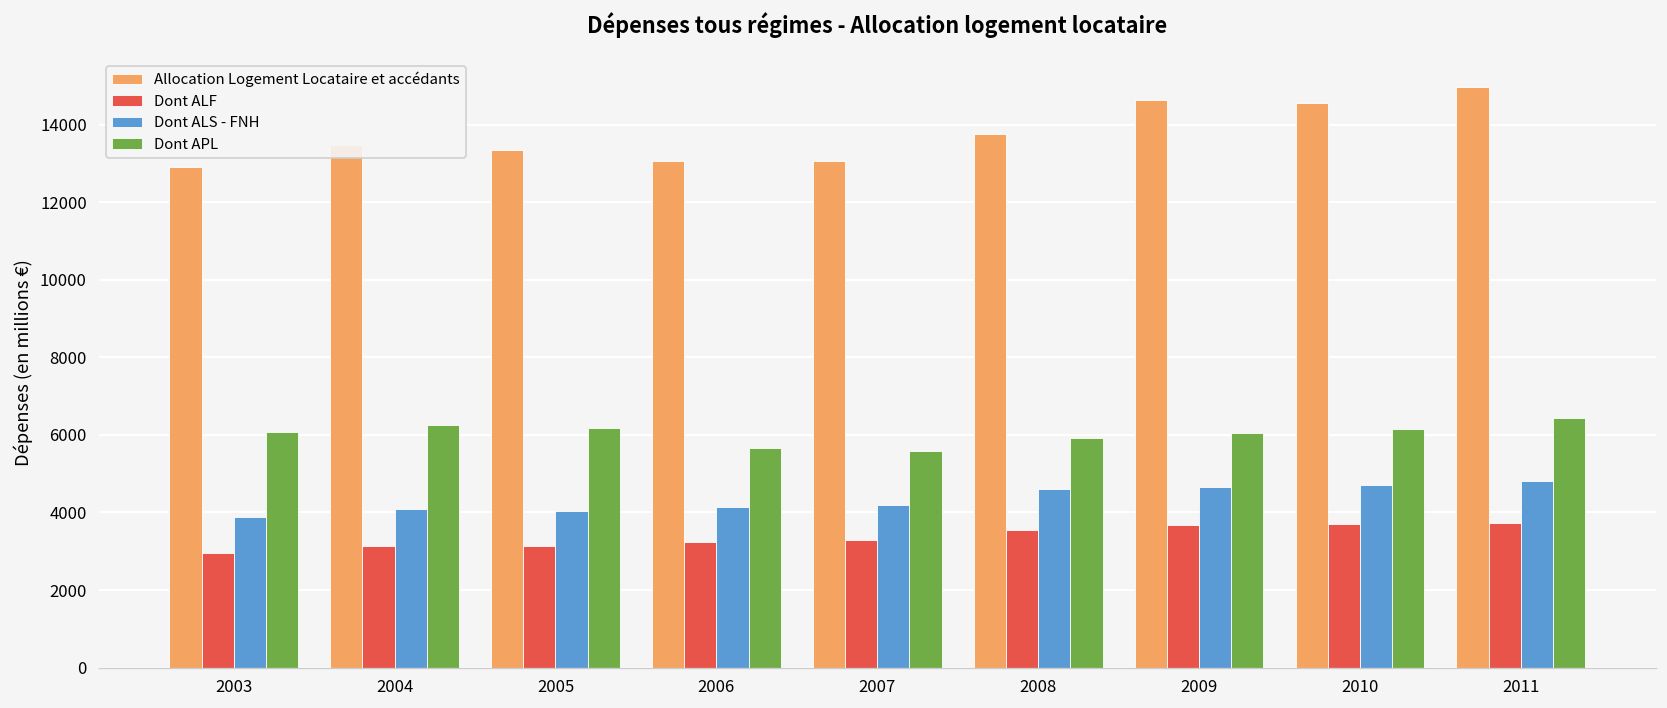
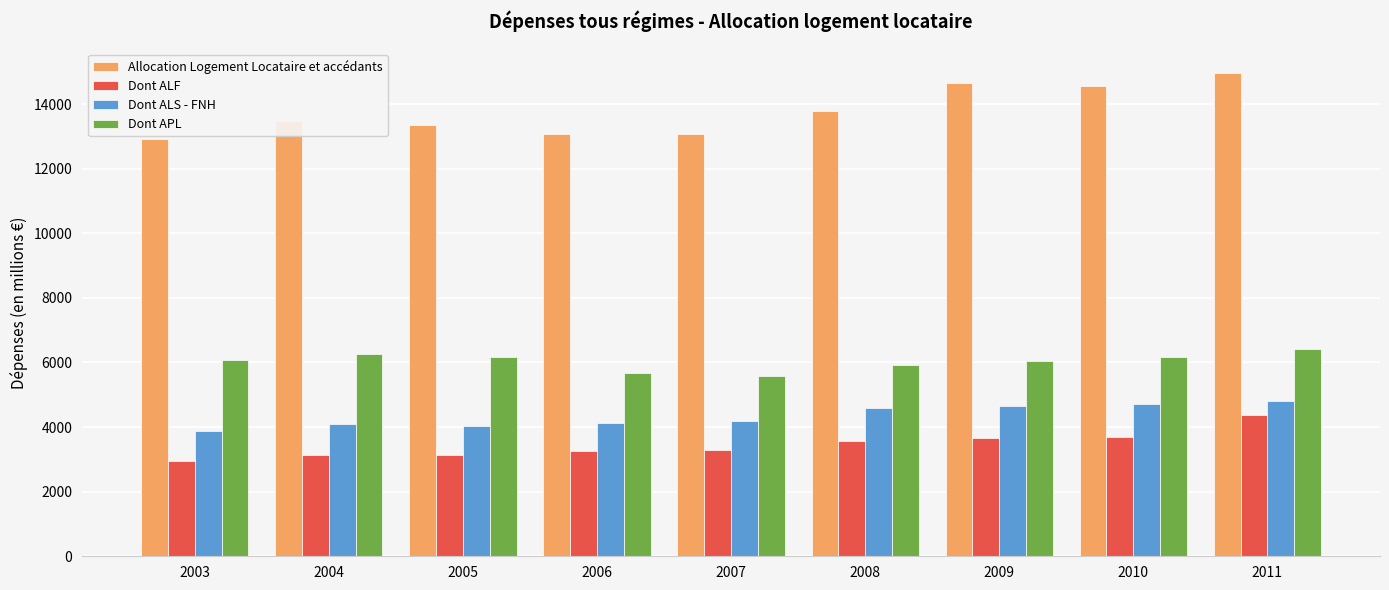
  {
    "Allocation Logement Locataire et accédants": {
      "2003": 12900,
      "2005": 13400,
      "2006": 13100,
      "2007": 13100,
      "2008": 13800,
      "2009": 14600,
      "2010": 14600,
      "2011": 15000
    },
    "Dont ALF": {
      "2003": 3000,
      "2004": 3100,
      "2005": 3100,
      "2006": 3200,
      "2007": 3300,
      "2008": 3600,
      "2009": 3700,
      "2010": 3700,
-     "2011": 3700
+     "2011": 4400
    },
    "Dont ALS - FNH": {
      "2003": 3900,
      "2004": 4100,
      "2005": 4000,
      "2006": 4100,
      "2007": 4200,
      "2008": 4600,
      "2009": 4700,
      "2010": 4700,
      "2011": 4800
    },
    "Dont APL": {
      "2003": 6100,
      "2004": 6300,
      "2005": 6200,
      "2006": 5700,
      "2007": 5600,
      "2008": 5900,
      "2009": 6000,
      "2010": 6200,
      "2011": 6400
    }
  }
